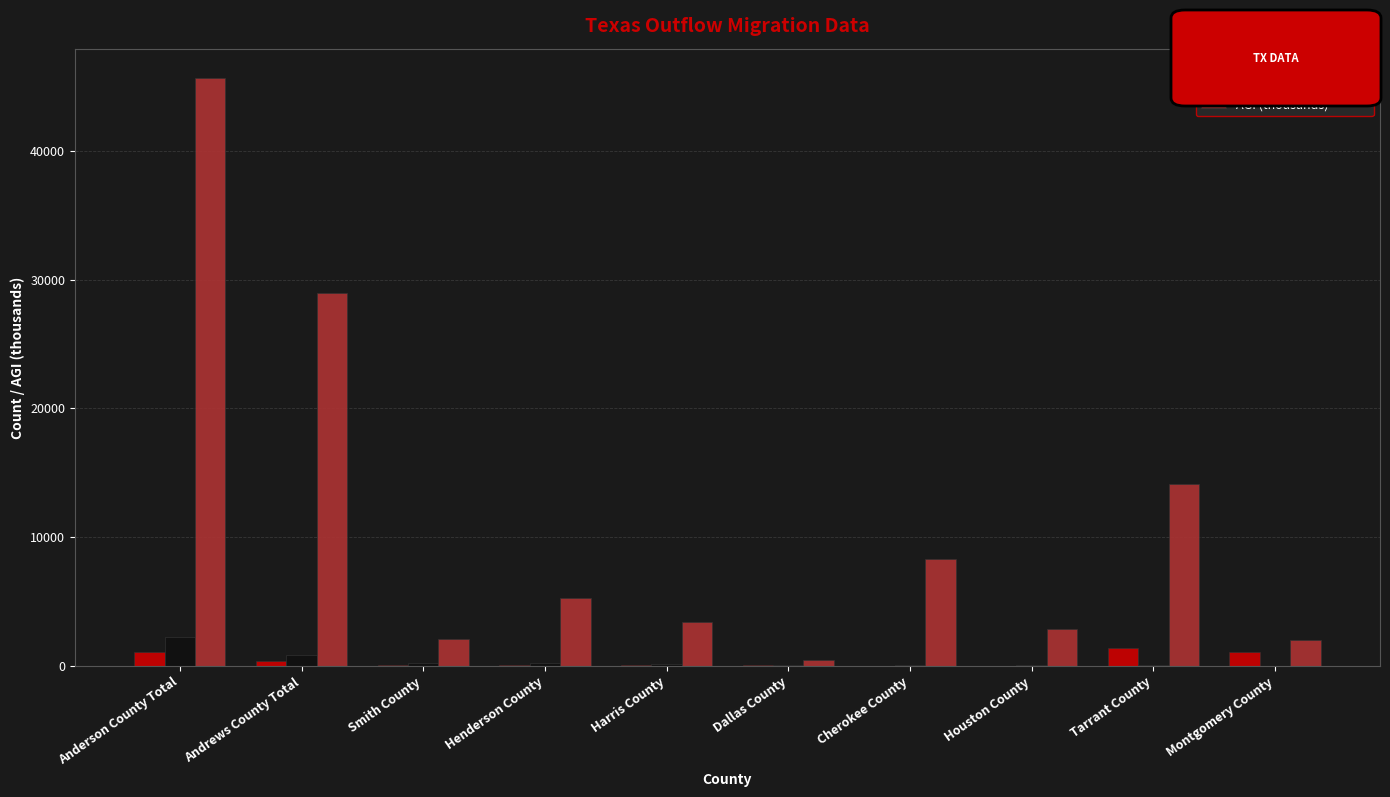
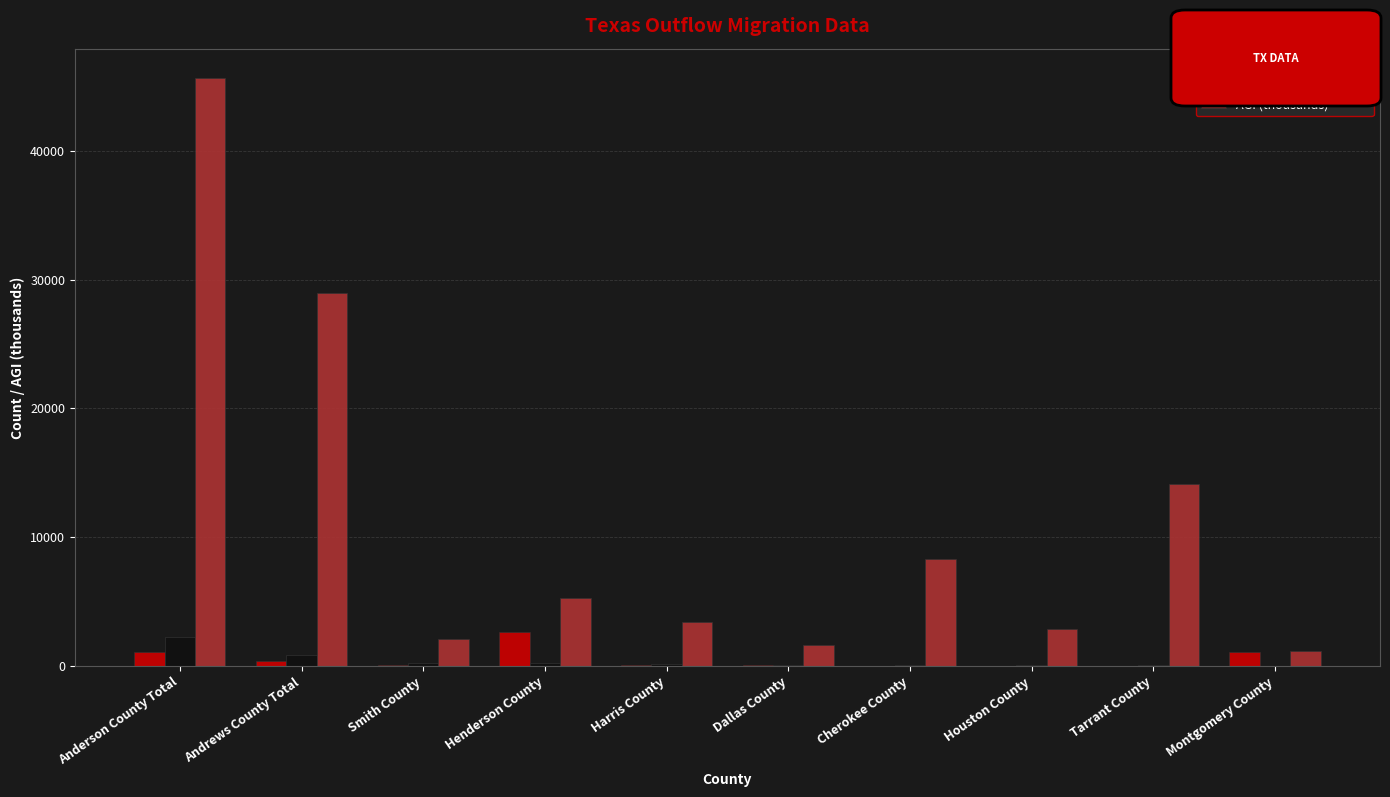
  {
    "Number of returns": {
      "Anderson County Total": 1100,
      "Andrews County Total": 400,
-     "Henderson County": 100,
-     "Tarrant County": 1400,
+     "Henderson County": 2600,
+     "Tarrant County": 0,
      "Montgomery County": 1100
    },
    "AGI (thousands)": {
      "Anderson County Total": 45600,
      "Andrews County Total": 29000,
      "Smith County": 2100,
      "Henderson County": 5300,
      "Harris County": 3500,
-     "Dallas County": 400,
+     "Dallas County": 1700,
      "Cherokee County": 8400,
      "Houston County": 2900,
      "Tarrant County": 14100,
-     "Montgomery County": 2000
+     "Montgomery County": 1200
    }
  }
